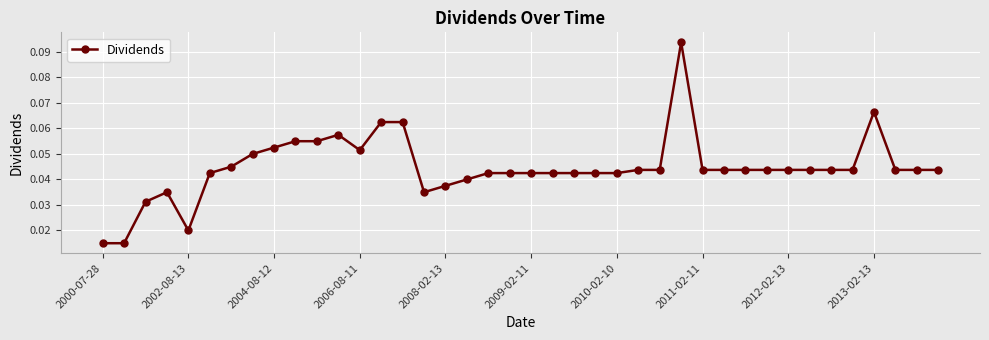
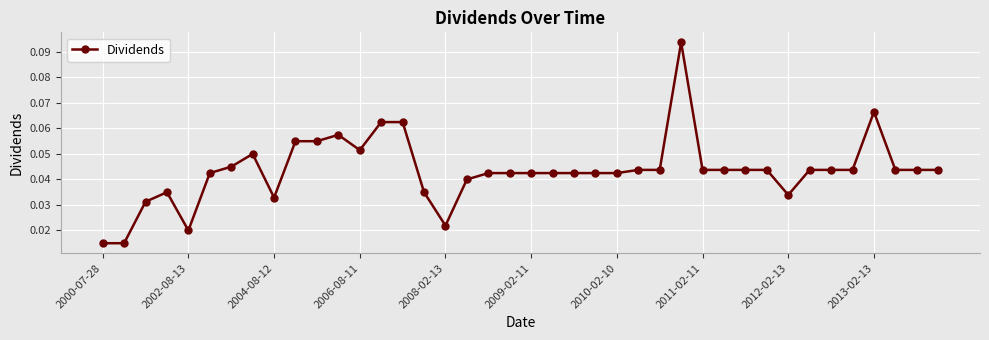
  {
    "2000-07-28": 0.015,
    "2002-08-13": 0.020,
-   "2004-08-12": 0.053,
+   "2004-08-12": 0.033,
    "2006-08-11": 0.052,
-   "2008-02-13": 0.038,
+   "2008-02-13": 0.022,
    "2009-02-11": 0.043,
    "2010-02-10": 0.043,
    "2011-02-11": 0.044,
-   "2012-02-13": 0.044,
+   "2012-02-13": 0.034,
    "2013-02-13": 0.066
  }
